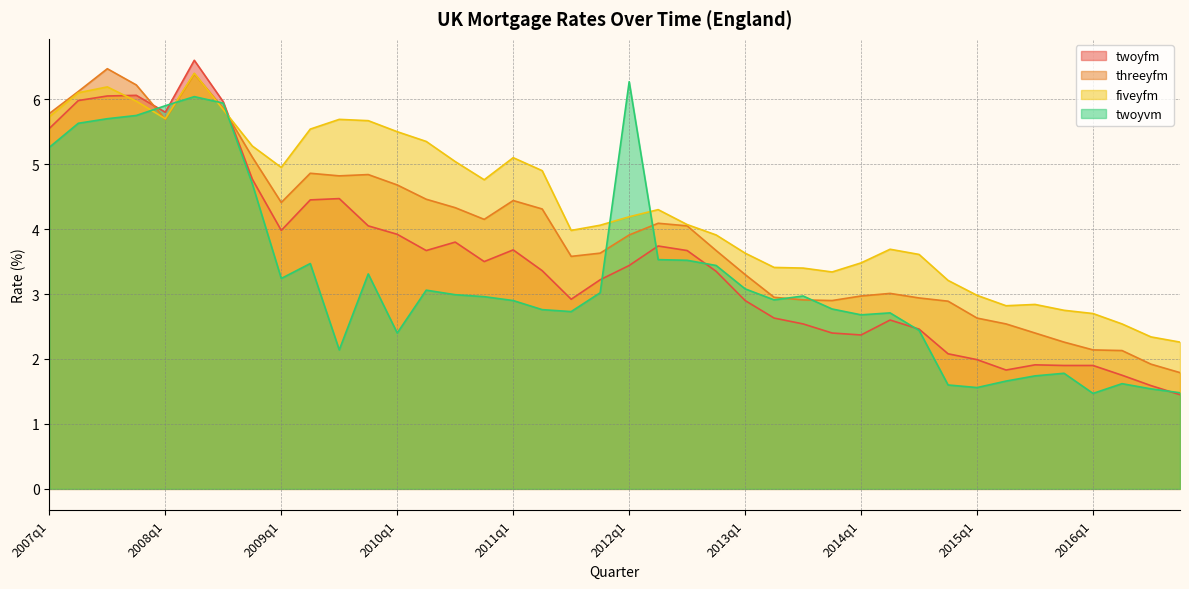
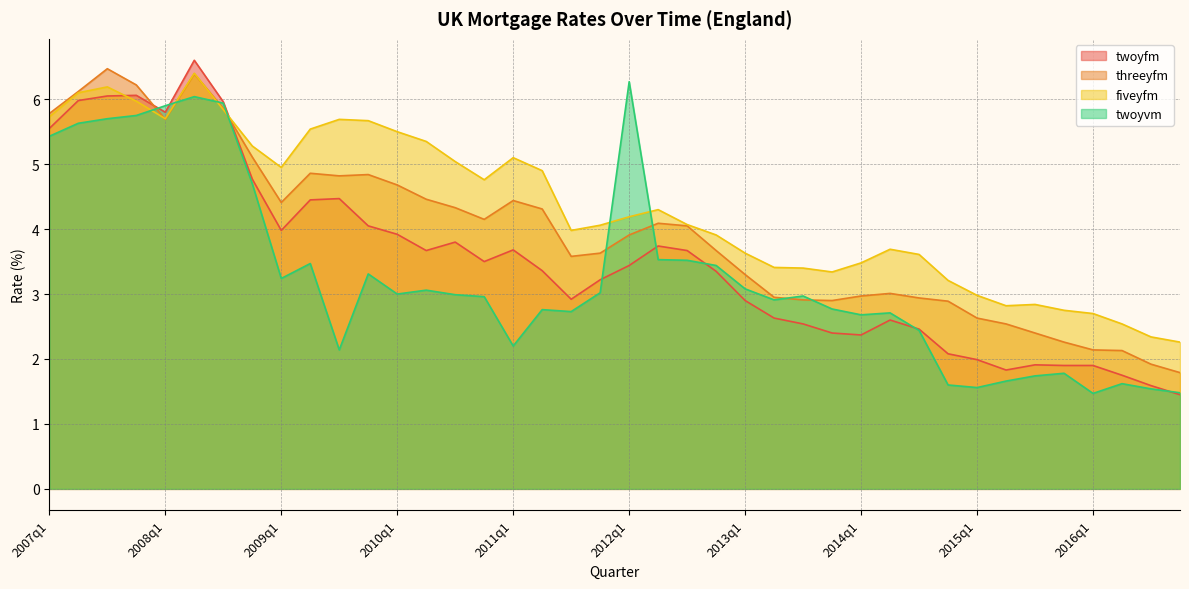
  {
    "twoyvm": {
-     "2007q1": 5.3,
+     "2007q1": 5.4,
      "2008q1": 5.9,
      "2009q1": 3.2,
-     "2010q1": 2.4,
-     "2011q1": 2.9,
+     "2010q1": 3.0,
+     "2011q1": 2.2,
      "2012q1": 6.3,
      "2013q1": 3.1,
      "2014q1": 2.7,
      "2015q1": 1.6,
      "2016q1": 1.5
    }
  }
